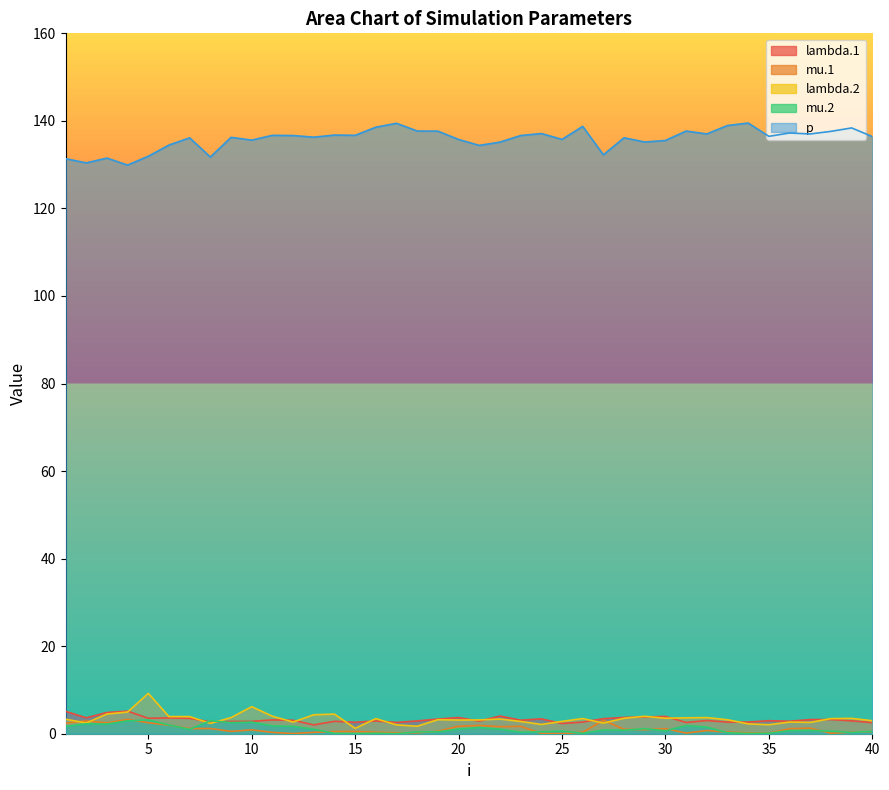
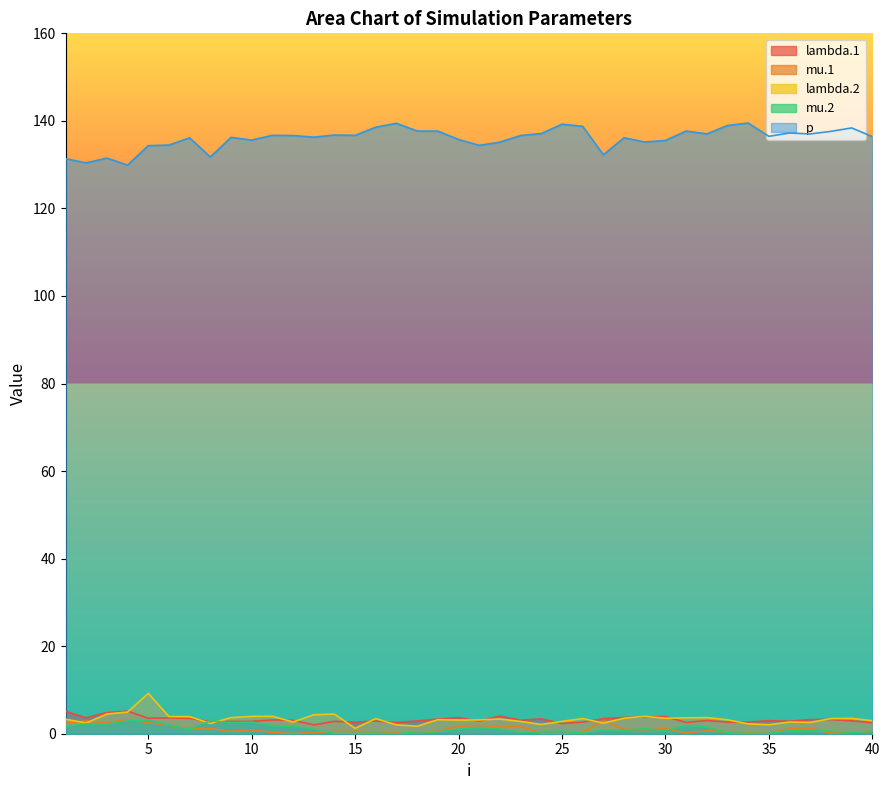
  {
    "lambda.2": {
      "5": 9,
-     "10": 6,
+     "10": 4,
      "15": 1,
      "35": 2
    },
    "mu.2": {
      "20": 1,
      "25": 1
    },
    "p": {
-     "5": 132,
+     "5": 134,
      "10": 136,
      "15": 137,
      "20": 136,
-     "25": 136,
+     "25": 139,
      "30": 136,
      "40": 136
    }
  }
